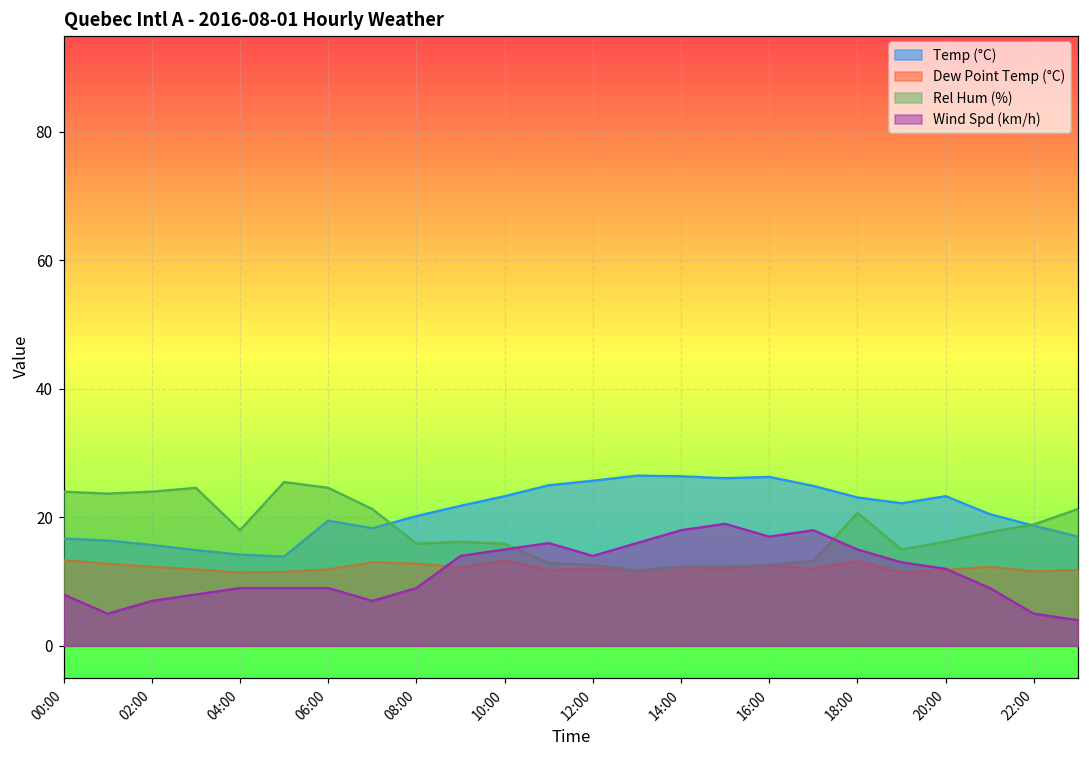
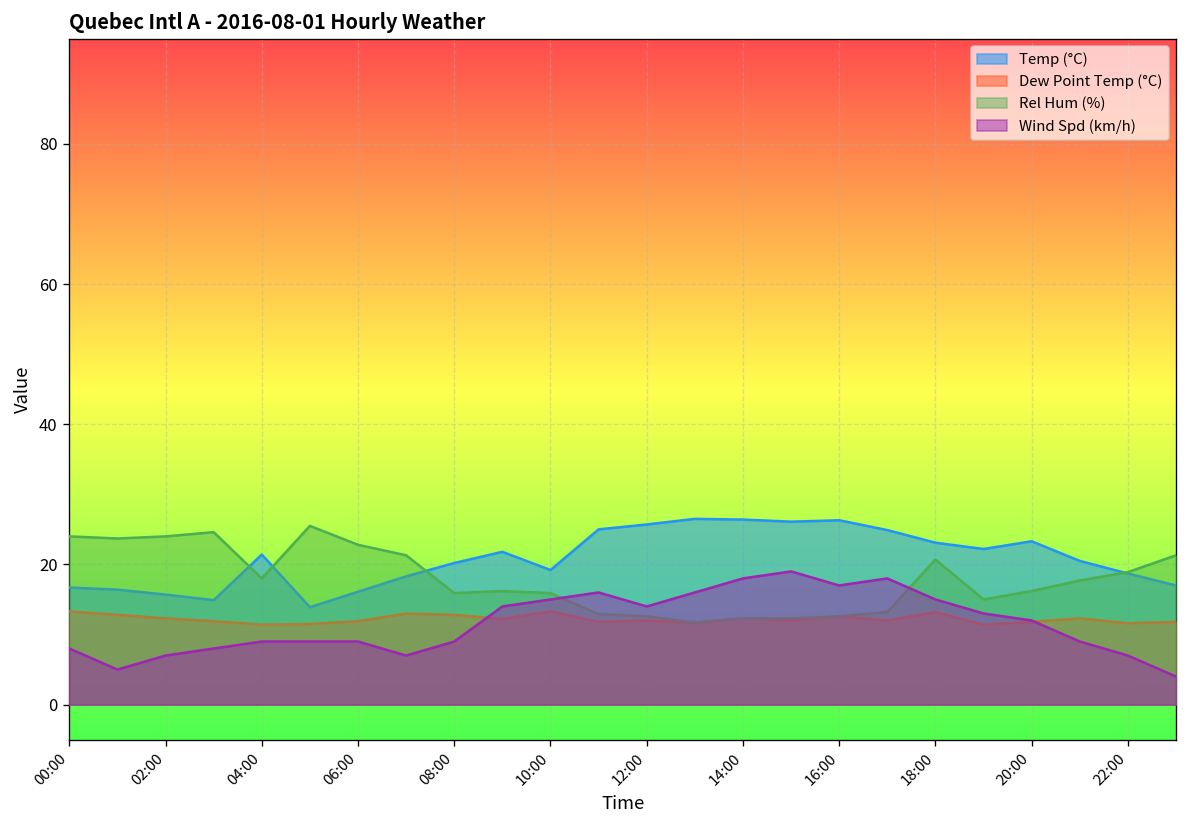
  {
    "Temp (°C)": {
      "00:00": 17,
      "02:00": 16,
-     "04:00": 14,
-     "06:00": 20,
+     "04:00": 21,
+     "06:00": 16,
      "08:00": 20,
-     "10:00": 23,
+     "10:00": 19,
      "12:00": 26,
      "14:00": 26,
      "16:00": 26,
      "18:00": 23,
      "20:00": 23
    },
    "Dew Point Temp (°C)": {
      "00:00": 13,
      "02:00": 12,
      "04:00": 11,
      "06:00": 12,
      "08:00": 13,
      "10:00": 13,
      "12:00": 12,
      "18:00": 13,
      "22:00": 12
    },
    "Rel Hum (%)": {
      "00:00": 24,
      "02:00": 24,
      "04:00": 18,
-     "06:00": 25,
+     "06:00": 23,
      "08:00": 16,
      "10:00": 16,
      "12:00": 13,
      "18:00": 21,
      "20:00": 16
    },
    "Wind Spd (km/h)": {
      "00:00": 8,
      "02:00": 7,
      "04:00": 9,
      "06:00": 9,
      "08:00": 9,
      "10:00": 15,
      "12:00": 14,
      "14:00": 18,
      "16:00": 17,
      "18:00": 15,
-     "22:00": 5
+     "22:00": 7
    }
  }
